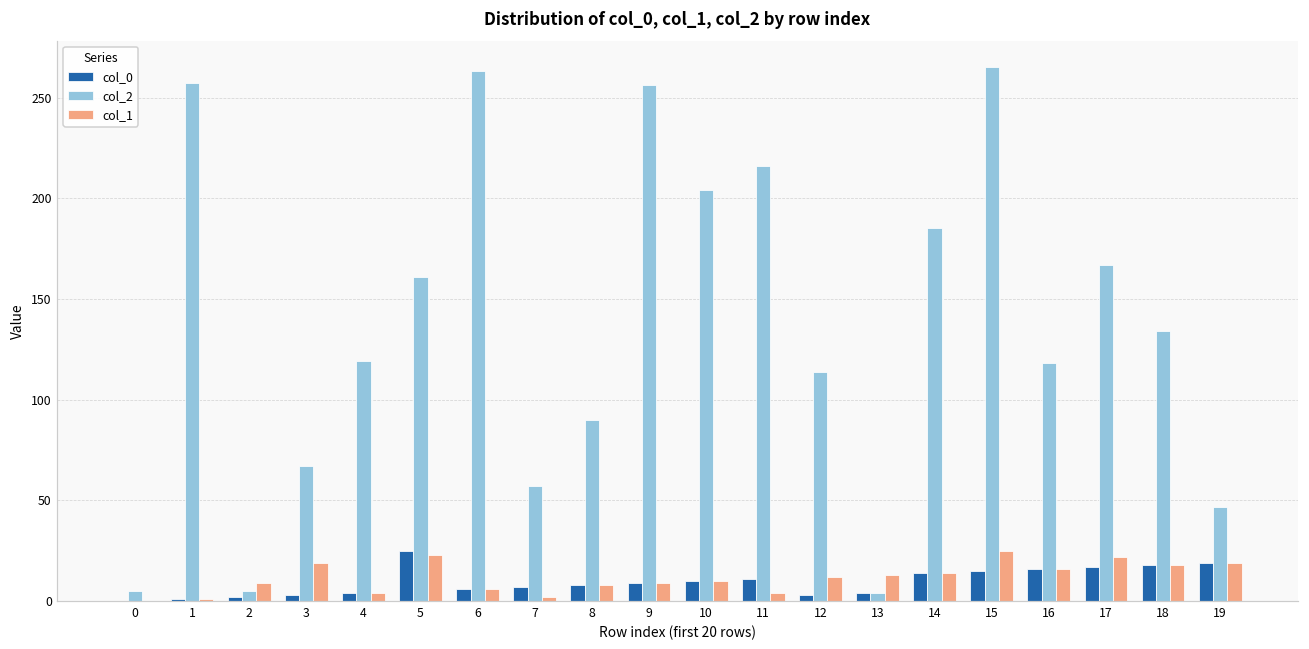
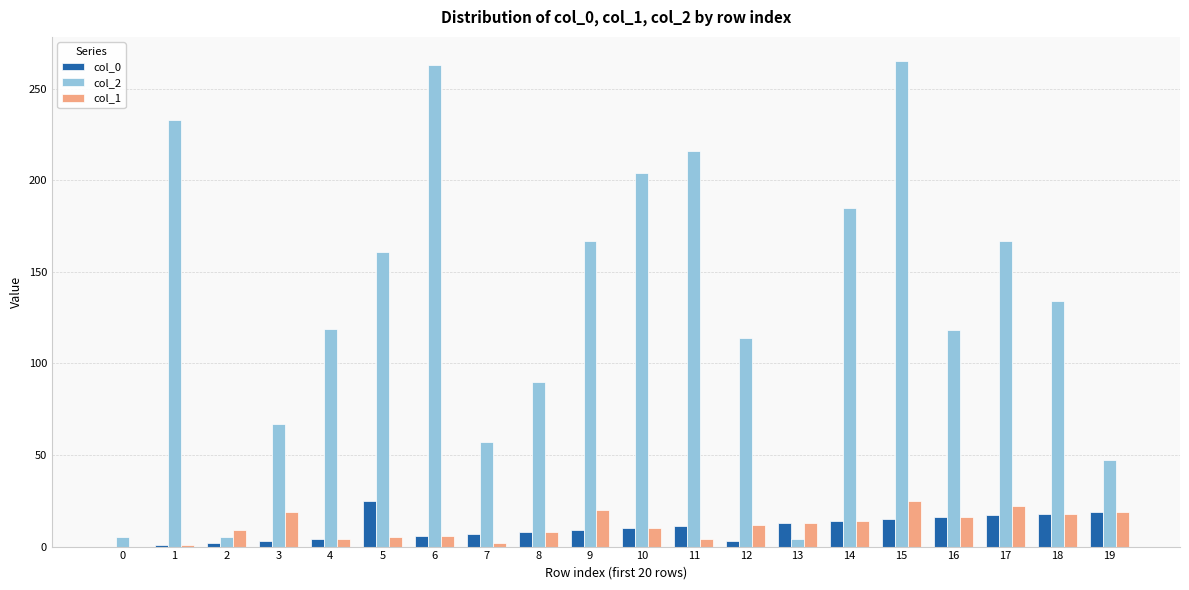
  {
    "col_0": {
      "0": 0,
      "2": 2,
      "3": 3,
      "4": 4,
      "5": 25,
      "6": 6,
      "7": 7,
      "8": 8,
      "9": 9,
      "10": 10,
      "11": 11,
      "12": 3,
-     "13": 4,
+     "13": 13,
      "14": 14,
      "15": 15,
      "16": 16,
      "17": 17,
      "18": 18,
      "19": 19
    },
    "col_2": {
      "0": 5,
-     "1": 257,
+     "1": 233,
      "2": 5,
      "3": 67,
      "4": 119,
      "5": 161,
      "6": 263,
      "7": 57,
      "8": 90,
-     "9": 256,
+     "9": 167,
      "10": 204,
      "11": 216,
      "12": 114,
      "13": 4,
      "14": 185,
      "15": 265,
      "16": 118,
      "17": 167,
      "18": 134,
      "19": 47
    },
    "col_1": {
      "0": 0,
      "2": 9,
      "3": 19,
      "4": 4,
-     "5": 23,
+     "5": 5,
      "6": 6,
      "7": 2,
      "8": 8,
-     "9": 9,
+     "9": 20,
      "10": 10,
      "11": 4,
      "12": 12,
      "13": 13,
      "14": 14,
      "15": 25,
      "16": 16,
      "17": 22,
      "18": 18,
      "19": 19
    }
  }
